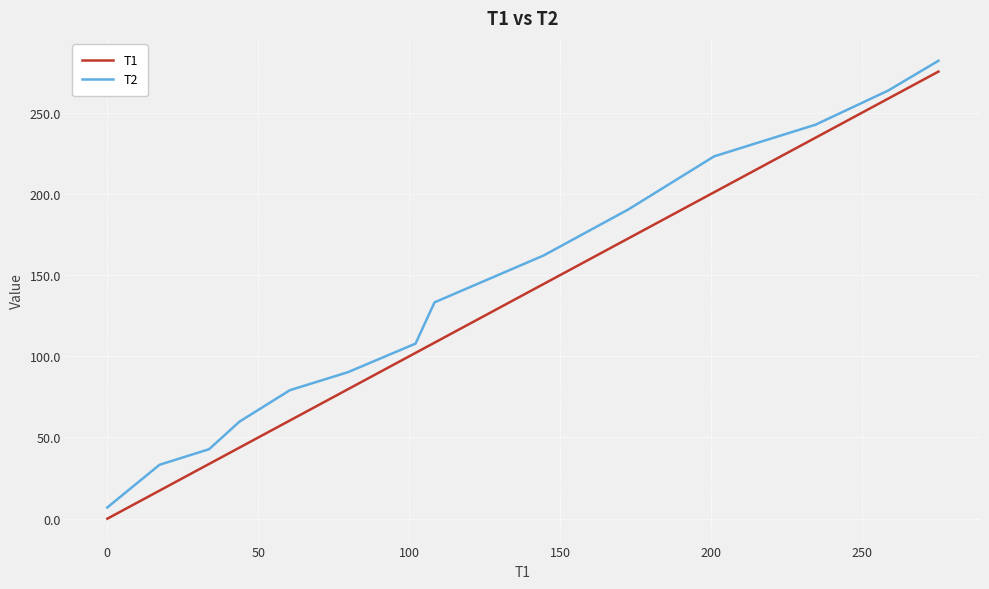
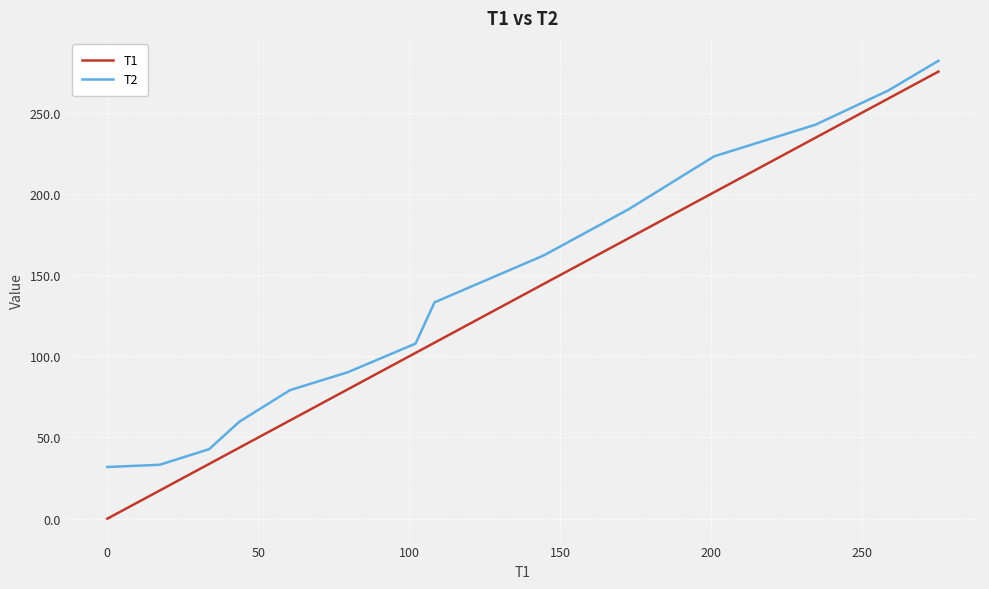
  {
    "T1": {
      "0": 0
    },
    "T2": {
-     "0": 7
+     "0": 32
    }
  }
